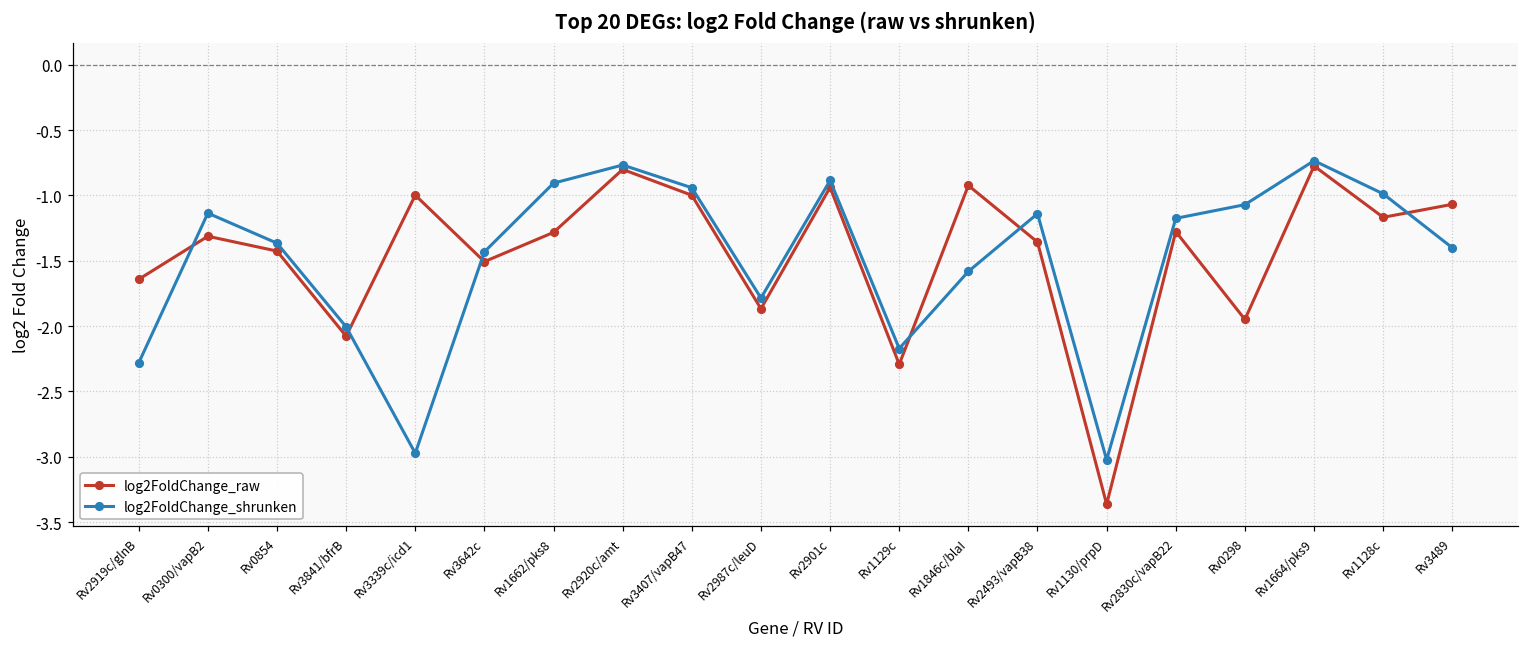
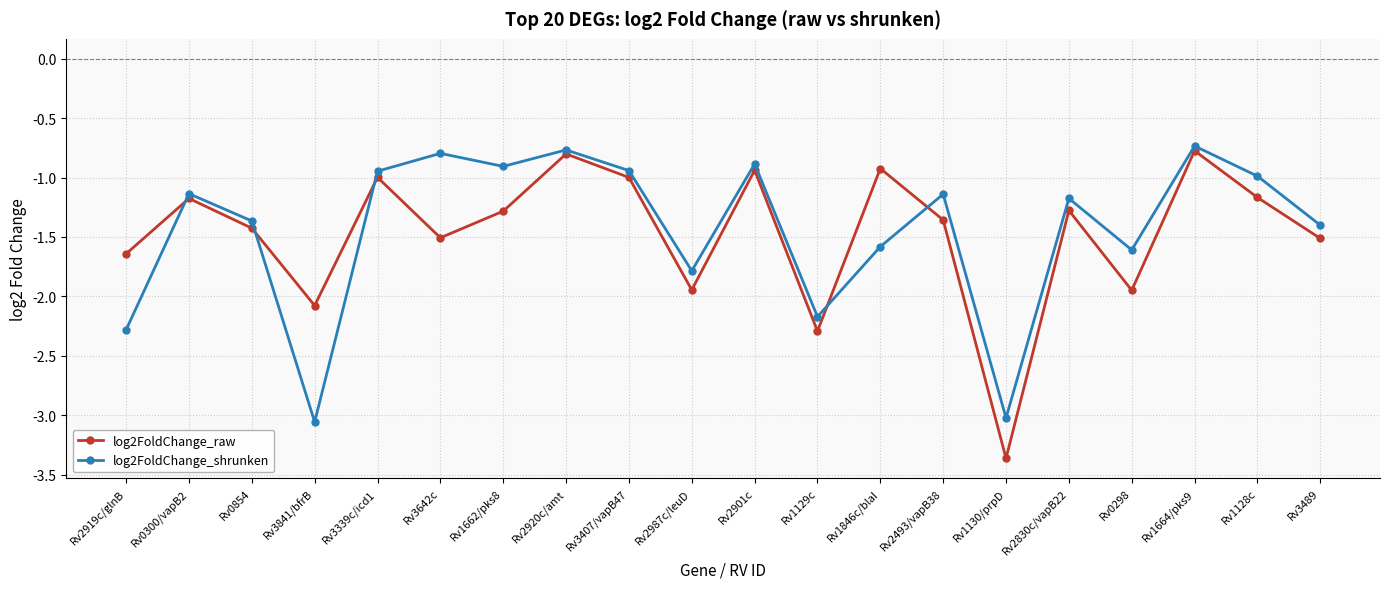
  {
    "log2FoldChange_raw": {
      "Rv2919c/glnB": -1.64,
-     "Rv0300/vapB2": -1.31,
+     "Rv0300/vapB2": -1.18,
      "Rv0854": -1.43,
      "Rv3841/bfrB": -2.08,
      "Rv3339c/icd1": -1.00,
      "Rv3642c": -1.51,
      "Rv1662/pks8": -1.28,
      "Rv2920c/amt": -0.80,
      "Rv3407/vapB47": -1.00,
-     "Rv2987c/leuD": -1.87,
+     "Rv2987c/leuD": -1.95,
      "Rv2901c": -0.94,
      "Rv1129c": -2.29,
      "Rv1846c/blaI": -0.92,
      "Rv2493/vapB38": -1.36,
      "Rv1130/prpD": -3.36,
      "Rv2830c/vapB22": -1.28,
      "Rv0298": -1.95,
      "Rv1664/pks9": -0.77,
      "Rv1128c": -1.17,
-     "Rv3489": -1.07
+     "Rv3489": -1.51
    },
    "log2FoldChange_shrunken": {
      "Rv2919c/glnB": -2.28,
      "Rv0300/vapB2": -1.14,
      "Rv0854": -1.37,
-     "Rv3841/bfrB": -2.01,
-     "Rv3339c/icd1": -2.97,
-     "Rv3642c": -1.43,
+     "Rv3841/bfrB": -3.06,
+     "Rv3339c/icd1": -0.95,
+     "Rv3642c": -0.80,
      "Rv1662/pks8": -0.91,
      "Rv2920c/amt": -0.77,
      "Rv3407/vapB47": -0.94,
      "Rv2987c/leuD": -1.79,
      "Rv2901c": -0.89,
      "Rv1129c": -2.17,
      "Rv1846c/blaI": -1.58,
      "Rv2493/vapB38": -1.14,
      "Rv1130/prpD": -3.02,
      "Rv2830c/vapB22": -1.18,
-     "Rv0298": -1.07,
+     "Rv0298": -1.61,
      "Rv1664/pks9": -0.73,
      "Rv1128c": -0.99,
      "Rv3489": -1.40
    }
  }
